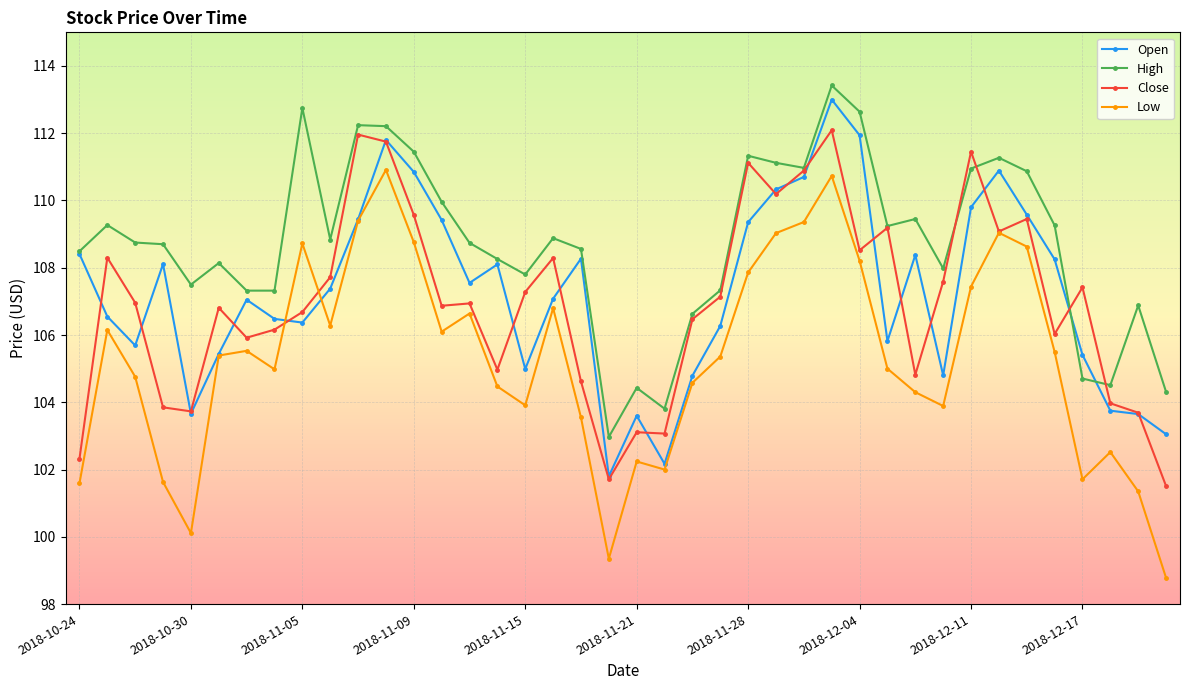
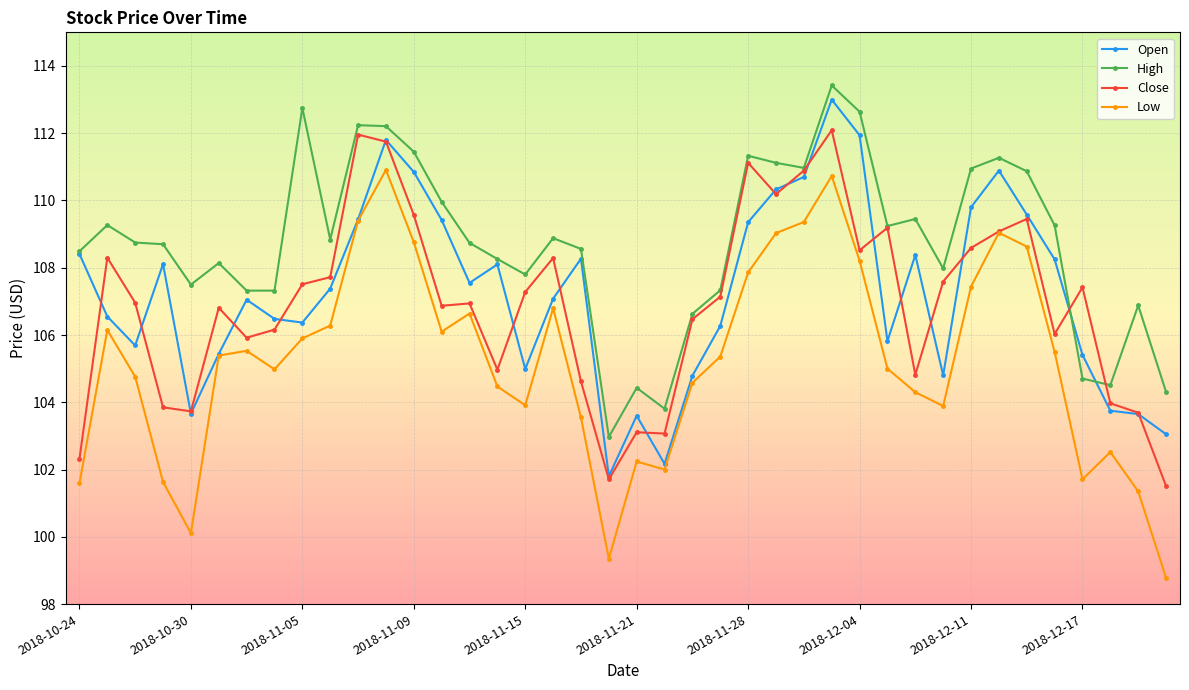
  {
    "Open": {
      "2018-10-24": 108.4,
      "2018-11-05": 106.4,
      "2018-11-09": 110.8,
      "2018-11-15": 105.0,
      "2018-11-21": 103.6,
      "2018-11-28": 109.4,
      "2018-12-04": 111.9,
      "2018-12-11": 109.8,
      "2018-12-17": 105.4
    },
    "High": {
      "2018-10-24": 108.5,
      "2018-10-30": 107.5,
      "2018-11-05": 112.8,
      "2018-11-09": 111.4,
      "2018-11-15": 107.8,
      "2018-11-21": 104.4,
      "2018-11-28": 111.3,
      "2018-12-04": 112.6,
      "2018-12-11": 110.9,
      "2018-12-17": 104.7
    },
    "Close": {
      "2018-10-24": 102.3,
-     "2018-11-05": 106.7,
+     "2018-11-05": 107.5,
      "2018-11-09": 109.6,
      "2018-11-15": 107.3,
      "2018-11-21": 103.1,
      "2018-11-28": 111.1,
      "2018-12-04": 108.5,
-     "2018-12-11": 111.5,
+     "2018-12-11": 108.6,
      "2018-12-17": 107.4
    },
    "Low": {
      "2018-10-24": 101.6,
      "2018-10-30": 100.1,
-     "2018-11-05": 108.7,
+     "2018-11-05": 105.9,
      "2018-11-09": 108.8,
      "2018-11-15": 103.9,
      "2018-11-21": 102.2,
      "2018-11-28": 107.9,
      "2018-12-04": 108.2,
      "2018-12-11": 107.4,
      "2018-12-17": 101.7
    }
  }
